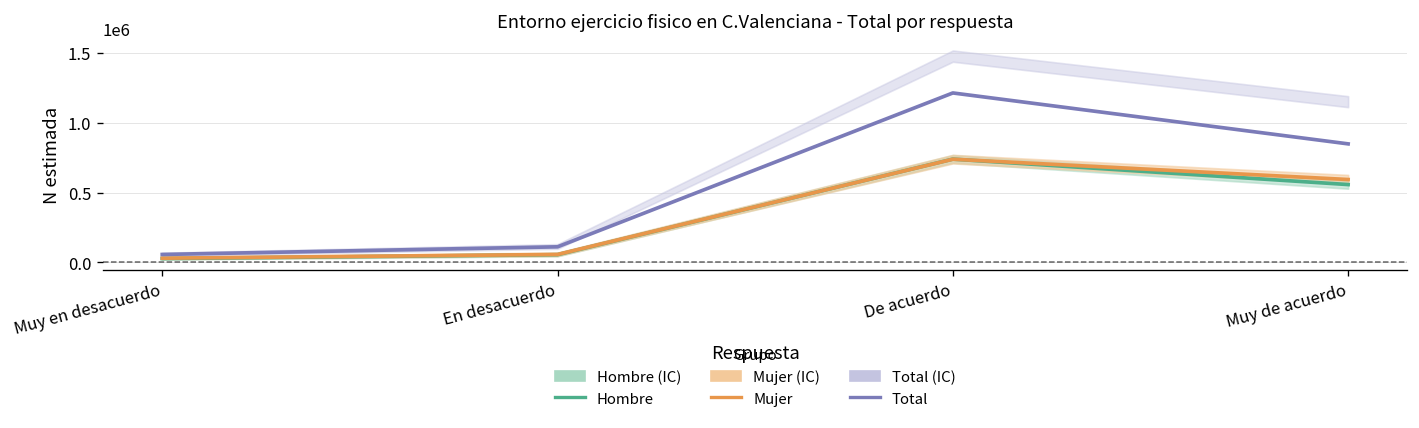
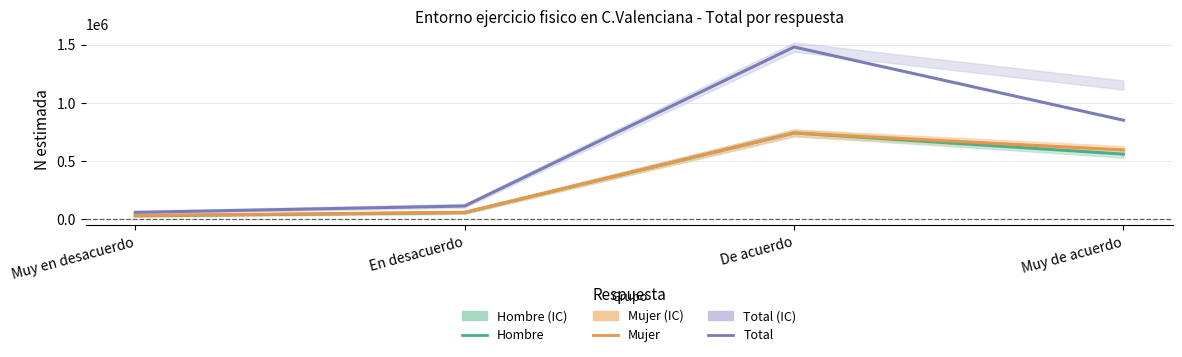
  {
    "Hombre": {
      "Muy de acuerdo": 560000
    },
    "Total": {
-     "De acuerdo": 1210000,
+     "De acuerdo": 1480000,
      "Muy de acuerdo": 850000
    }
  }
